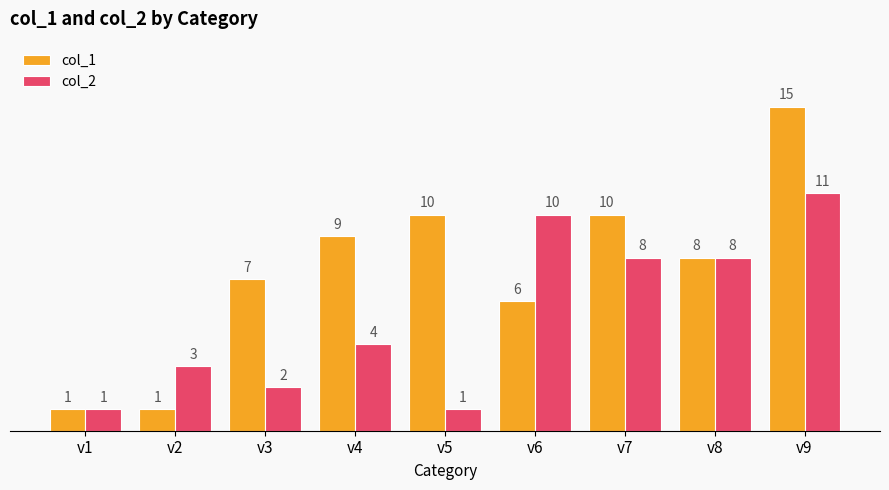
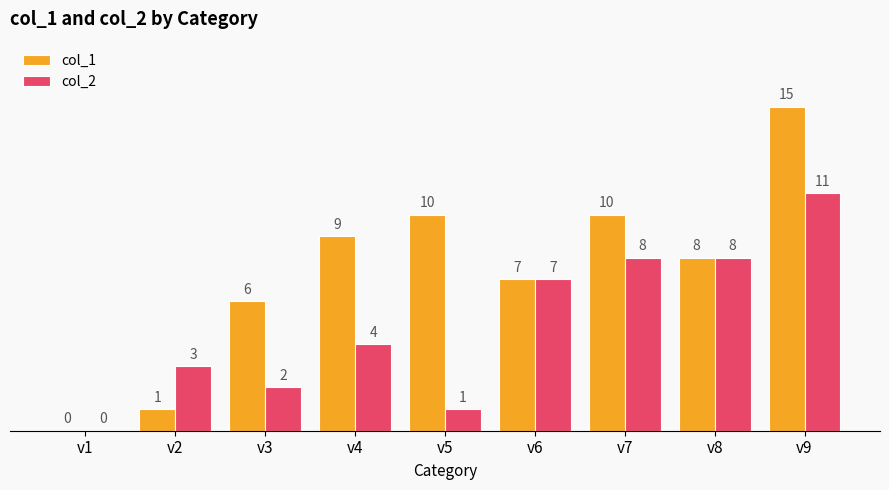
  {
    "col_1": {
-     "v1": 1,
+     "v1": 0,
      "v2": 1,
-     "v3": 7,
+     "v3": 6,
      "v4": 9,
      "v5": 10,
-     "v6": 6,
+     "v6": 7,
      "v7": 10,
      "v8": 8,
      "v9": 15
    },
    "col_2": {
-     "v1": 1,
+     "v1": 0,
      "v2": 3,
      "v3": 2,
      "v4": 4,
      "v5": 1,
-     "v6": 10,
+     "v6": 7,
      "v7": 8,
      "v8": 8,
      "v9": 11
    }
  }
